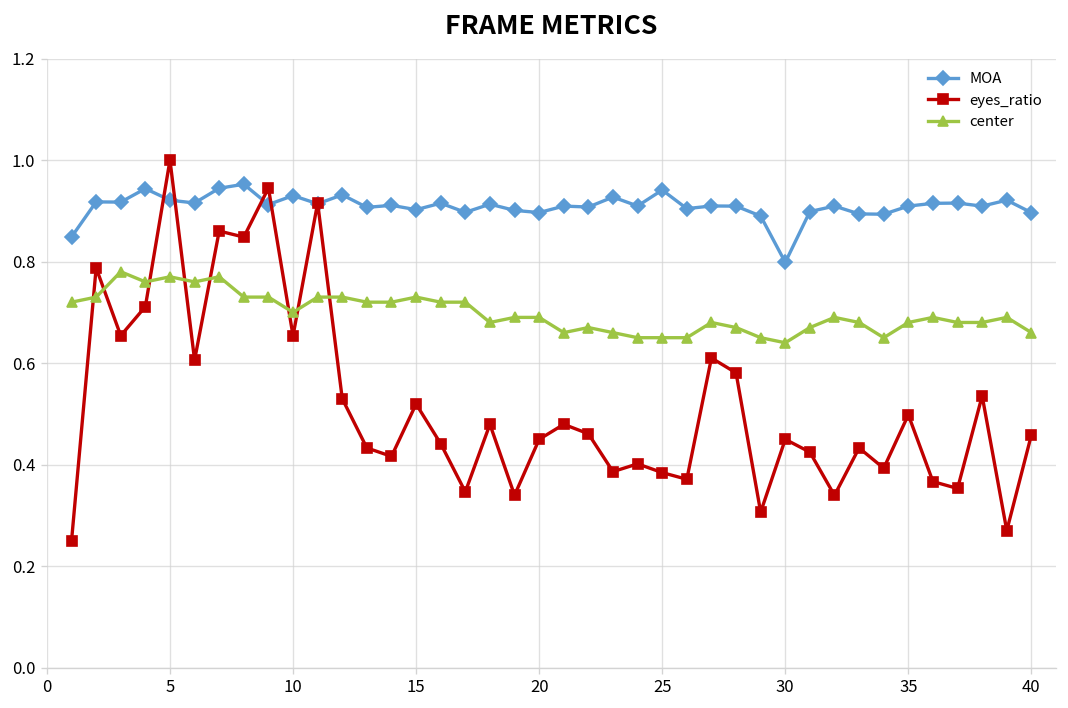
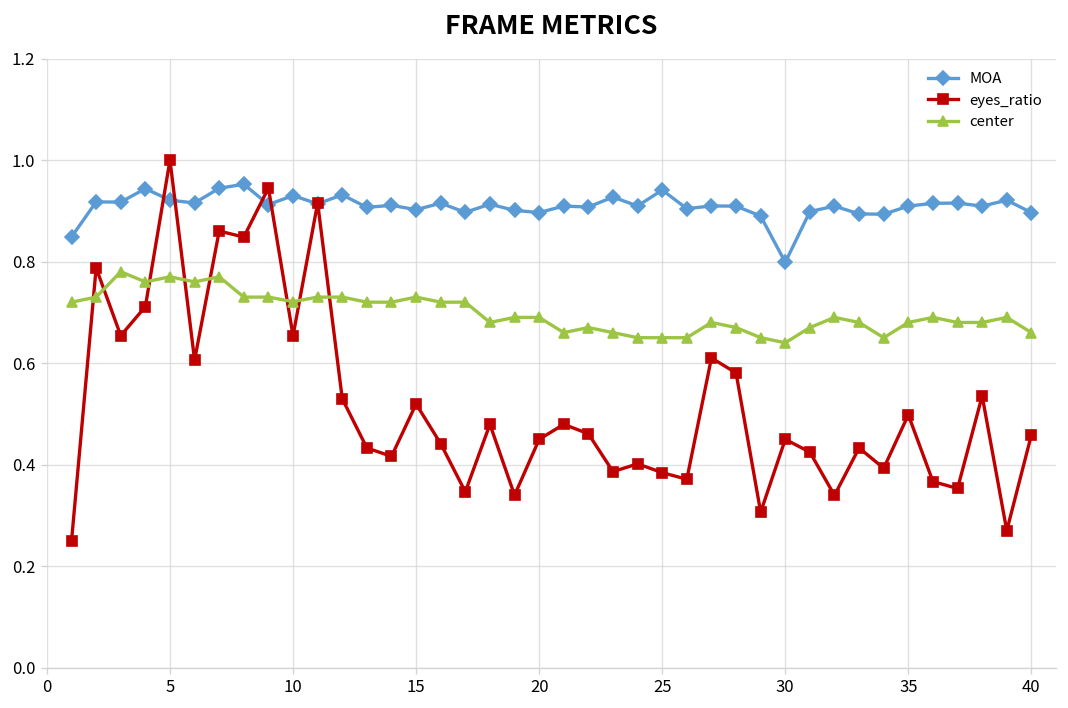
  {
    "MOA": {
      "5": 0.92,
      "10": 0.93,
      "15": 0.90,
      "20": 0.90,
      "25": 0.94,
      "30": 0.80,
      "35": 0.91,
      "40": 0.90
    },
    "eyes_ratio": {
      "5": 1.00,
      "10": 0.65,
      "15": 0.52,
      "20": 0.45,
      "25": 0.38,
      "30": 0.45,
      "35": 0.50,
      "40": 0.46
    },
    "center": {
      "5": 0.77,
-     "10": 0.70,
+     "10": 0.72,
      "15": 0.73,
      "20": 0.69,
      "25": 0.65,
      "30": 0.64,
      "35": 0.68,
      "40": 0.66
    }
  }
